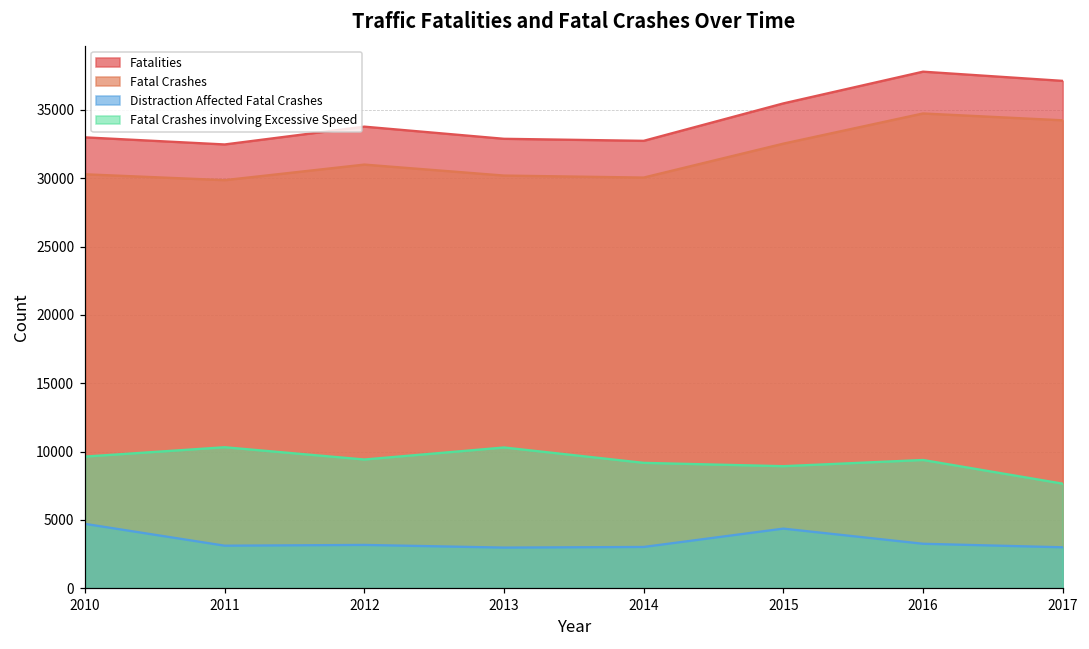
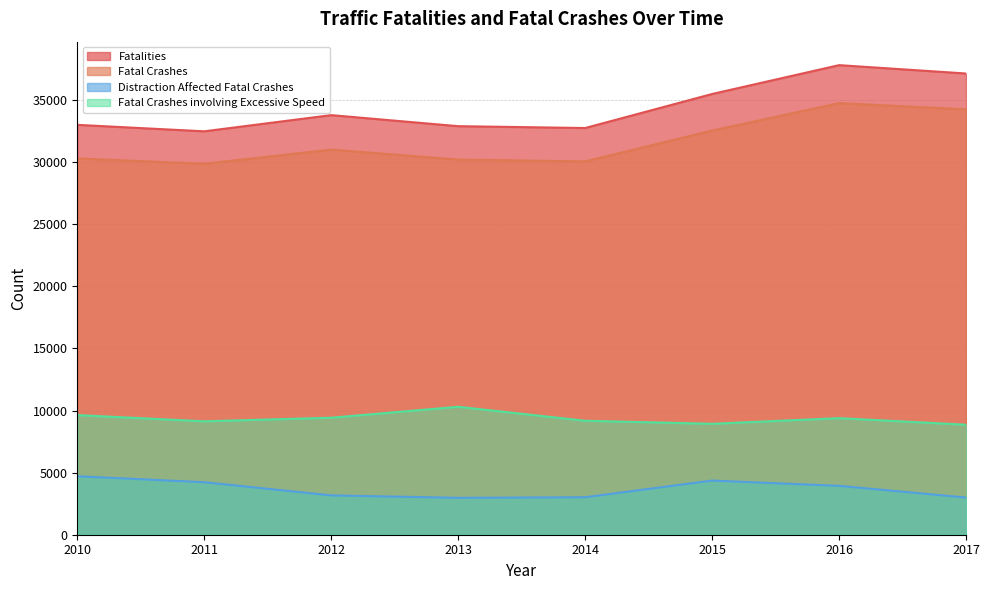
  {
    "Distraction Affected Fatal Crashes": {
      "2010": 4700,
-     "2011": 3100,
+     "2011": 4200,
      "2012": 3200,
      "2013": 3000,
      "2014": 3000,
      "2015": 4400,
-     "2016": 3300,
+     "2016": 3900,
      "2017": 3000
    },
    "Fatal Crashes involving Excessive Speed": {
      "2010": 9600,
-     "2011": 10300,
+     "2011": 9100,
      "2012": 9400,
      "2013": 10300,
      "2014": 9200,
      "2015": 8900,
      "2016": 9400,
-     "2017": 7700
+     "2017": 8900
    }
  }
